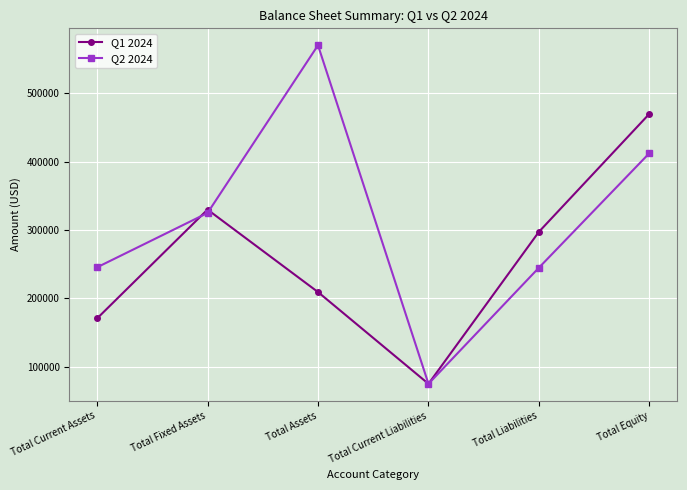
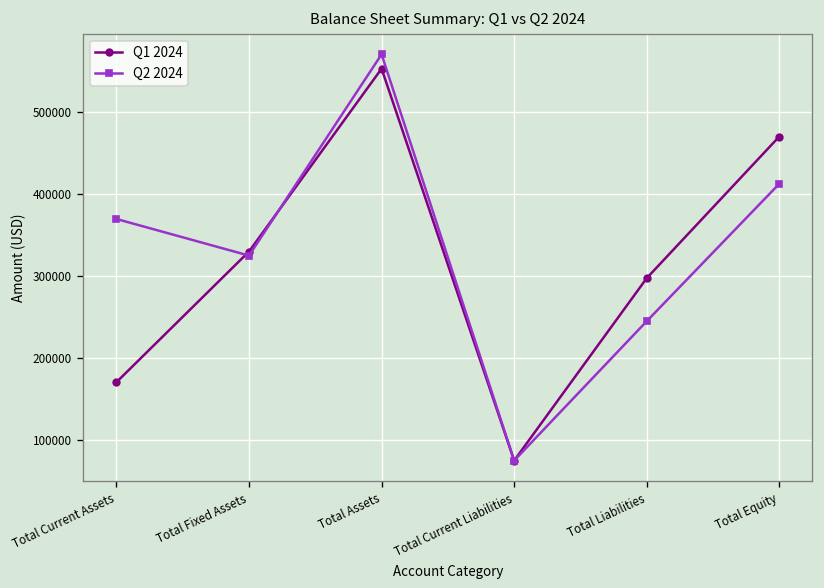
  {
    "Q1 2024": {
      "Total Current Assets": 170000,
      "Total Fixed Assets": 330000,
-     "Total Assets": 210000,
+     "Total Assets": 550000,
      "Total Liabilities": 300000,
      "Total Equity": 470000
    },
    "Q2 2024": {
-     "Total Current Assets": 250000,
+     "Total Current Assets": 370000,
      "Total Fixed Assets": 330000,
      "Total Assets": 570000,
      "Total Liabilities": 250000,
      "Total Equity": 410000
    }
  }
